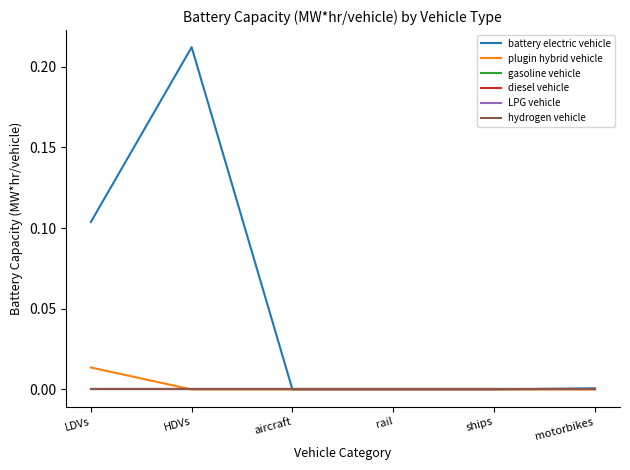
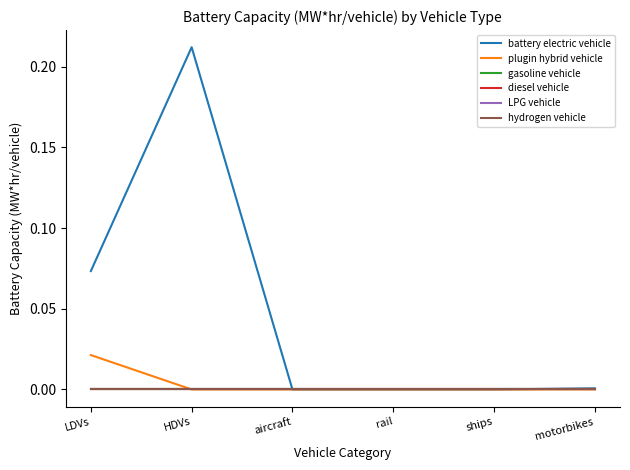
  {
    "battery electric vehicle": {
-     "LDVs": 0.104,
+     "LDVs": 0.073,
      "HDVs": 0.212
    },
    "plugin hybrid vehicle": {
-     "LDVs": 0.014
+     "LDVs": 0.021
    },
    "hydrogen vehicle": {
      "LDVs": 0.000
    }
  }
